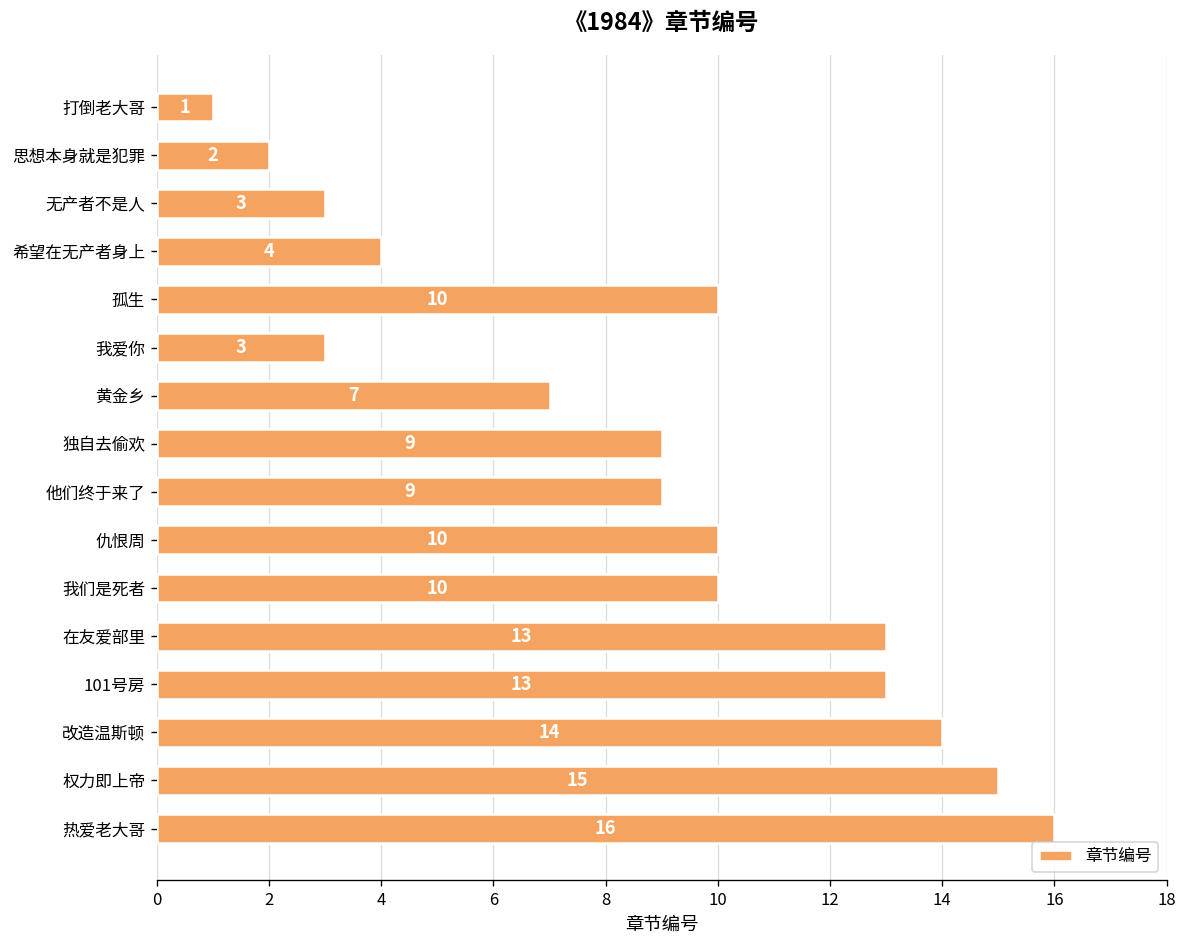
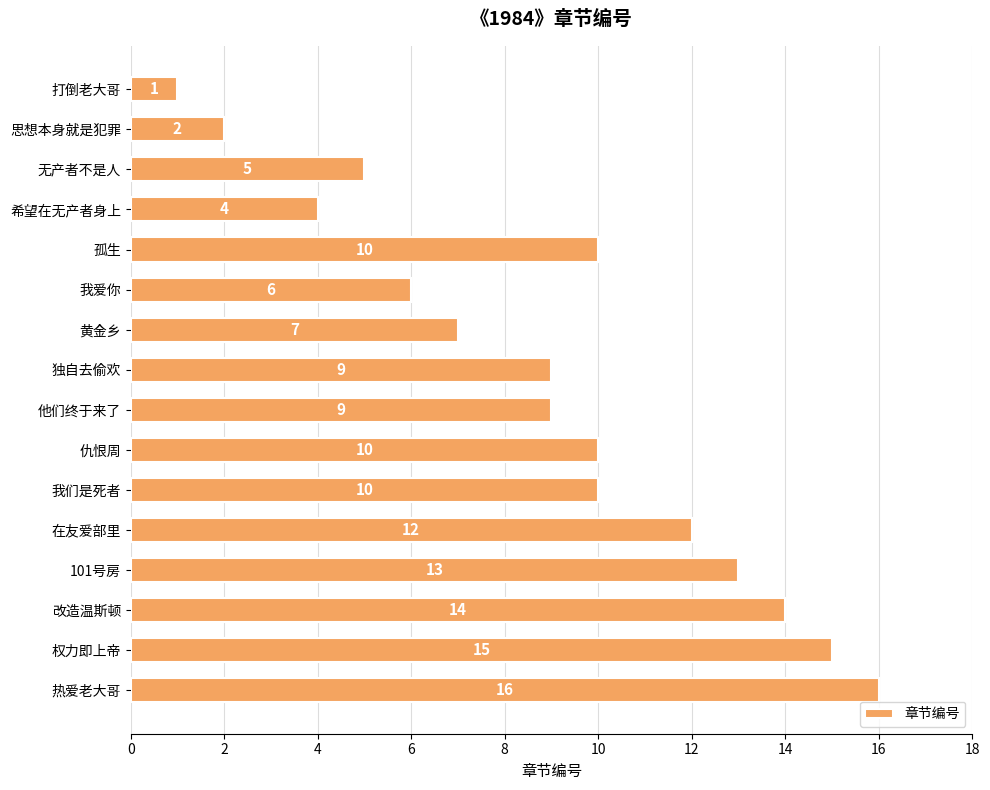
  {
    "打倒老大哥": 1,
    "思想本身就是犯罪": 2,
-   "无产者不是人": 3,
+   "无产者不是人": 5,
    "希望在无产者身上": 4,
    "孤生": 10,
-   "我爱你": 3,
+   "我爱你": 6,
    "黄金乡": 7,
    "独自去偷欢": 9,
    "他们终于来了": 9,
    "仇恨周": 10,
    "我们是死者": 10,
-   "在友爱部里": 13,
+   "在友爱部里": 12,
    "101号房": 13,
    "改造温斯顿": 14,
    "权力即上帝": 15,
    "热爱老大哥": 16
  }
